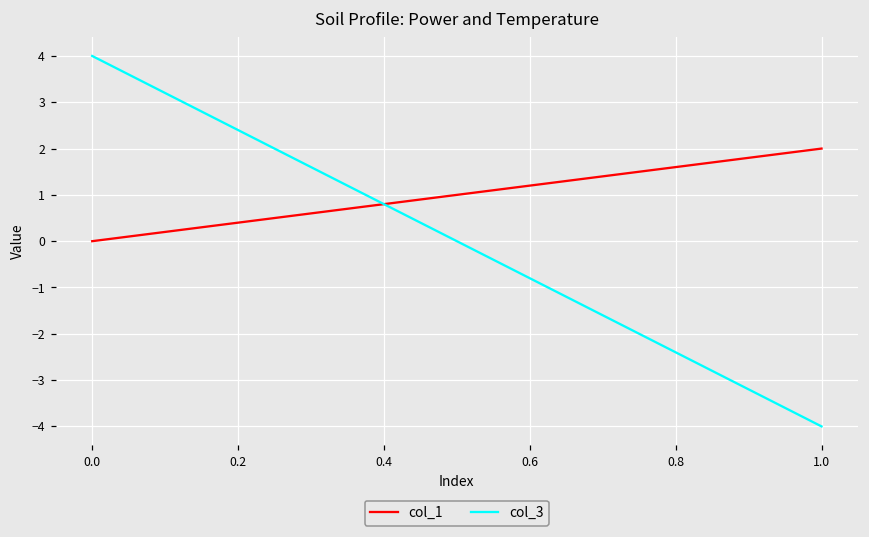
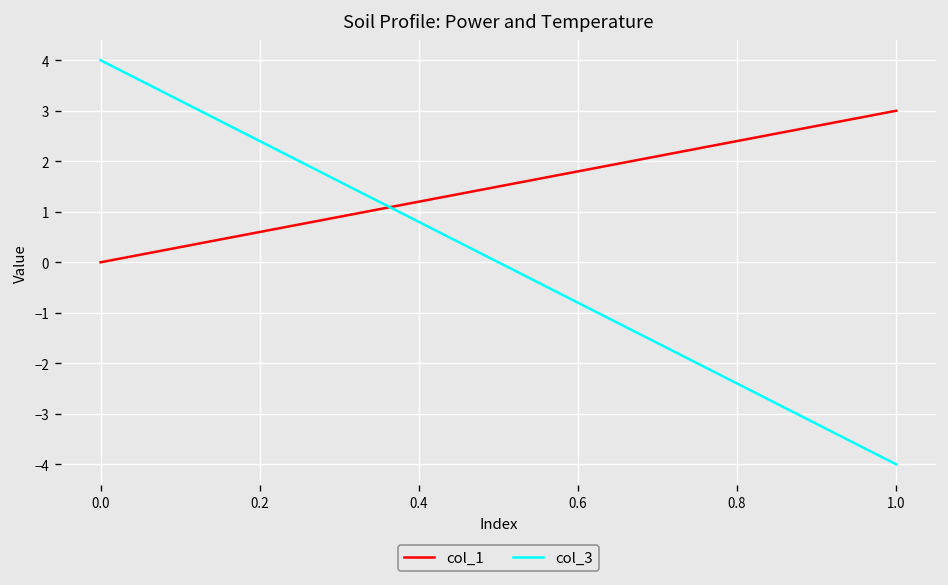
  {
    "col_1": {
      "0.0": 0,
-     "1.0": 2
+     "1.0": 3
    },
    "col_3": {
      "0.0": 4,
      "1.0": -4
    }
  }
